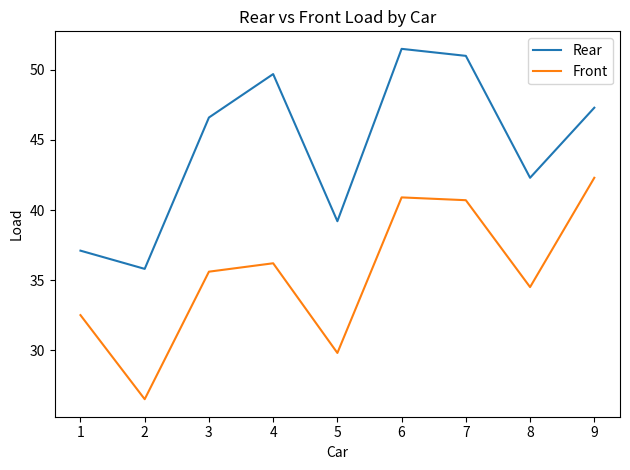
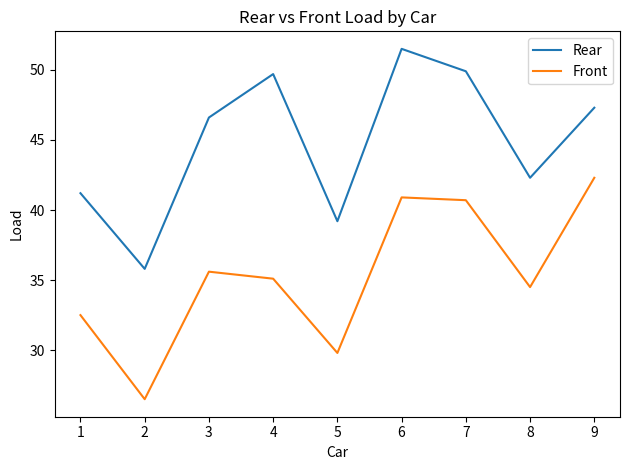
  {
    "Rear": {
-     "1": 37.1,
+     "1": 41.2,
      "2": 35.8,
      "3": 46.6,
      "4": 49.7,
      "5": 39.2,
      "6": 51.5,
-     "7": 51.0,
+     "7": 49.9,
      "8": 42.3,
      "9": 47.3
    },
    "Front": {
      "1": 32.5,
      "2": 26.5,
      "3": 35.6,
-     "4": 36.2,
+     "4": 35.1,
      "5": 29.8,
      "6": 40.9,
      "7": 40.7,
      "8": 34.5,
      "9": 42.3
    }
  }
